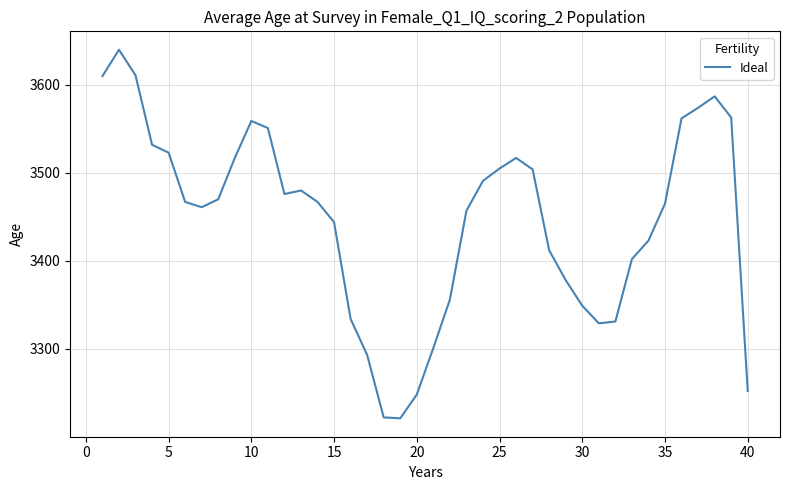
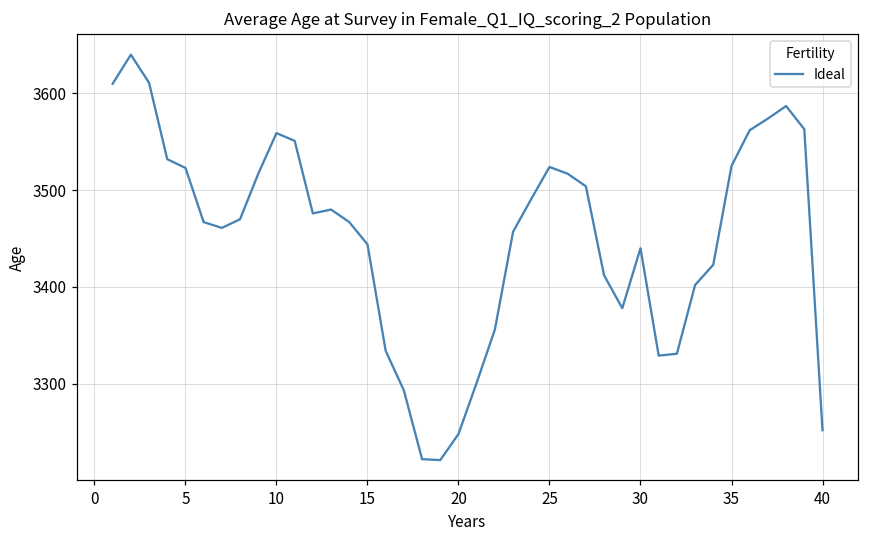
  {
    "5": 3520,
    "10": 3560,
    "15": 3440,
    "20": 3250,
-   "25": 3510,
-   "30": 3350,
-   "35": 3470,
+   "25": 3520,
+   "30": 3440,
+   "35": 3530,
    "40": 3250
  }
